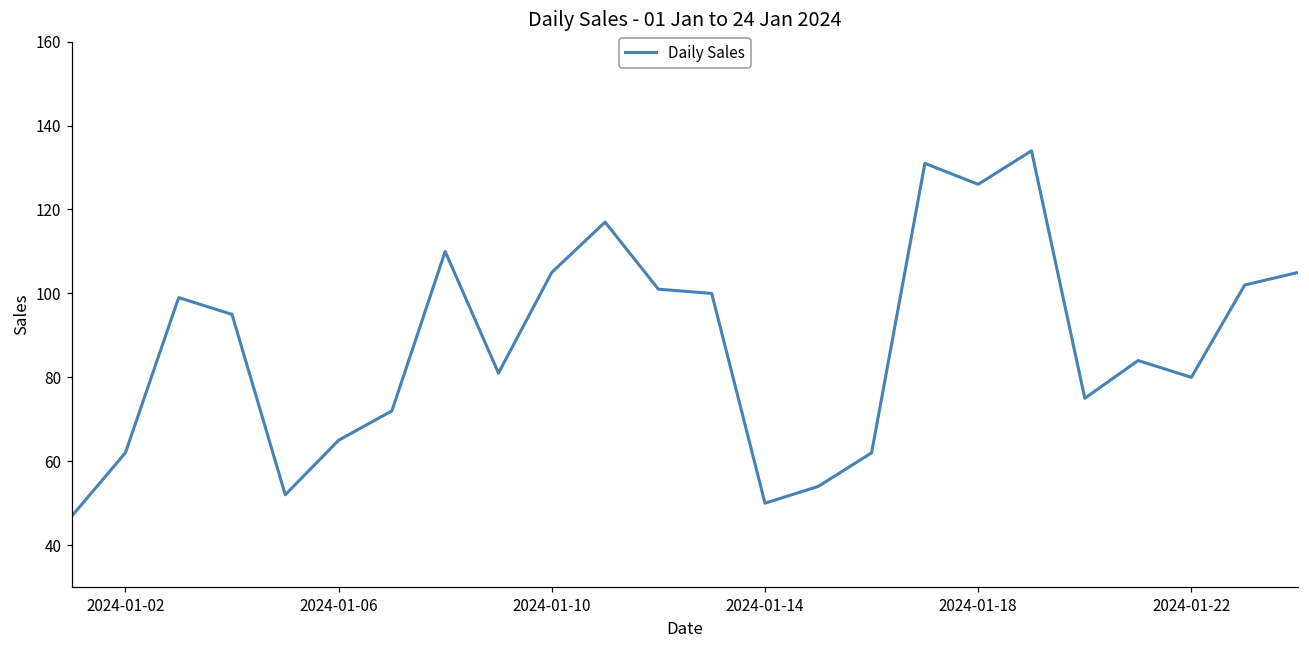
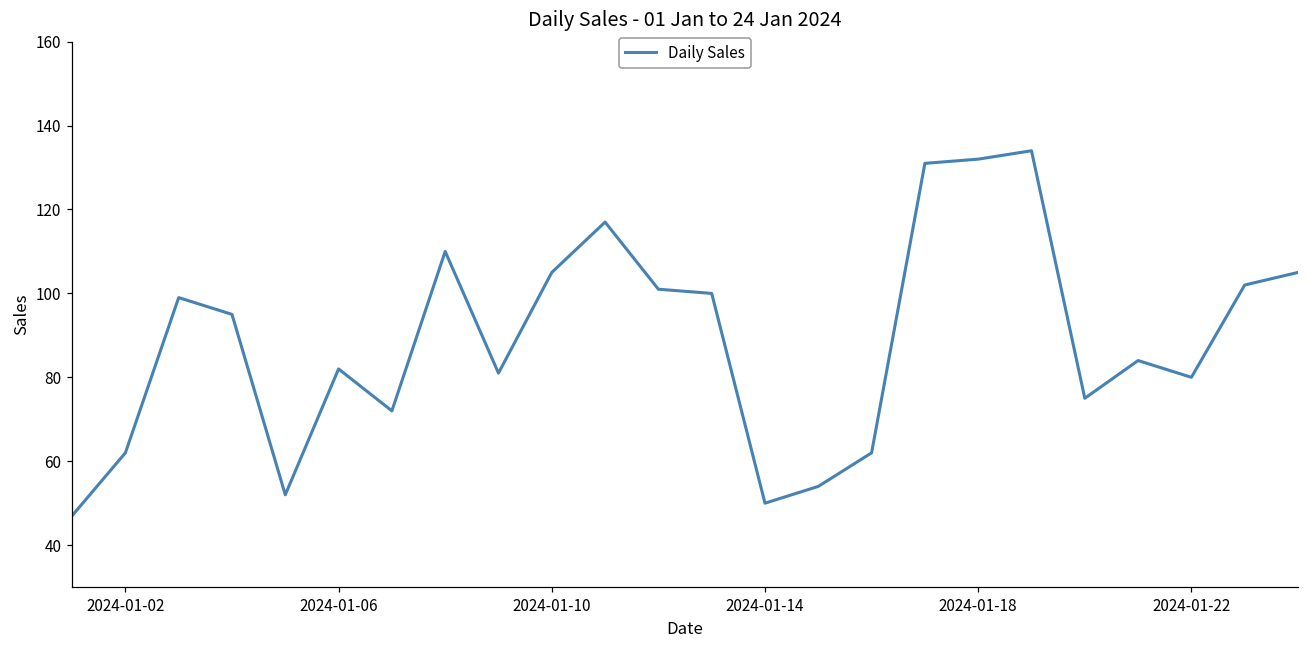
  {
    "2024-01-02": 62,
-   "2024-01-06": 65,
+   "2024-01-06": 82,
    "2024-01-10": 105,
    "2024-01-14": 50,
-   "2024-01-18": 126,
+   "2024-01-18": 132,
    "2024-01-22": 80
  }
